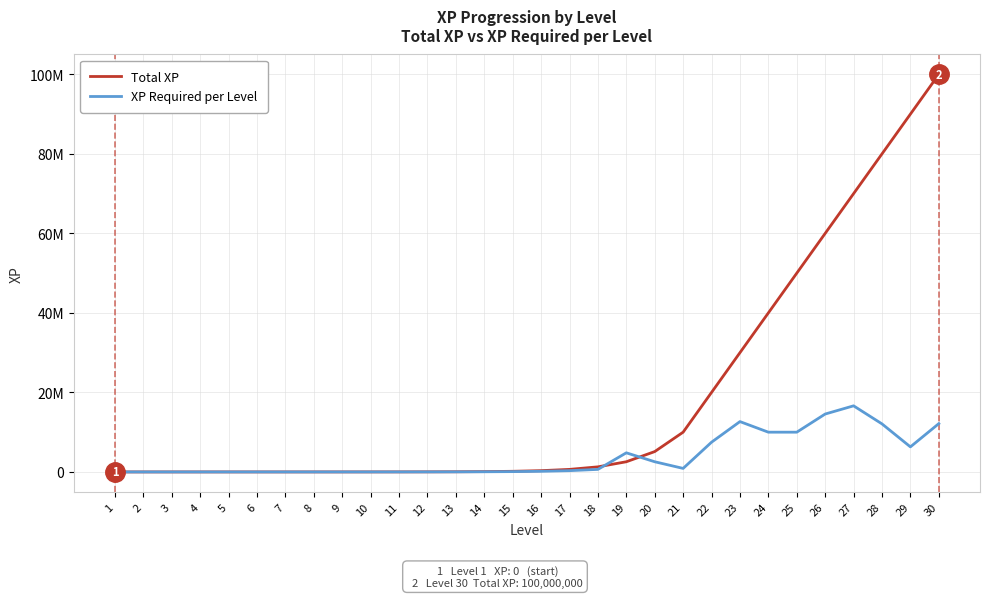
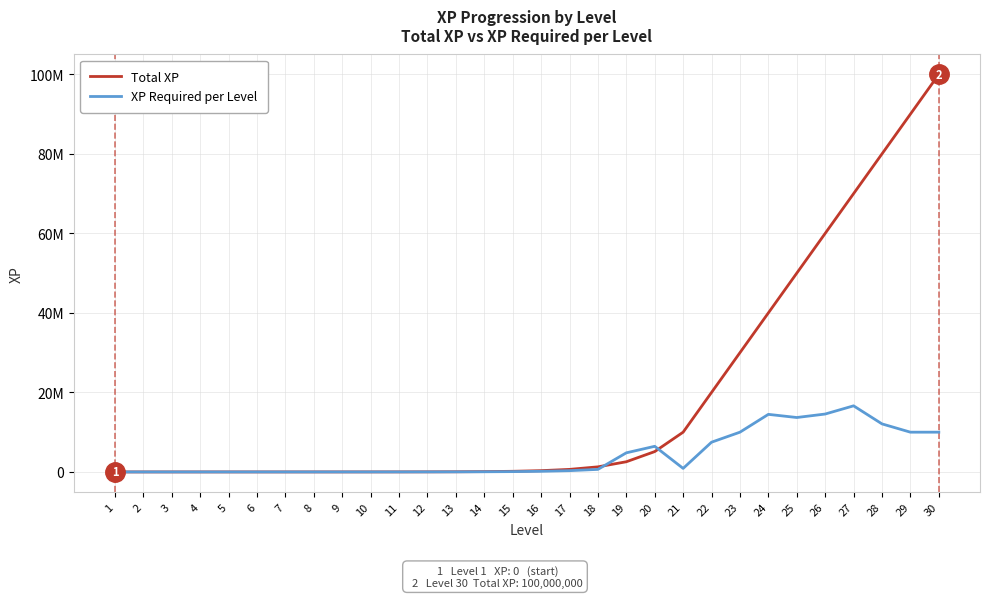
  {
    "XP Required per Level": {
      "18": 1000000,
      "19": 5000000,
-     "20": 3000000,
+     "20": 6000000,
      "21": 1000000,
      "22": 7000000,
-     "23": 13000000,
-     "24": 10000000,
-     "25": 10000000,
+     "23": 10000000,
+     "24": 14000000,
+     "25": 14000000,
      "26": 15000000,
      "27": 17000000,
      "28": 12000000,
-     "29": 6000000,
-     "30": 12000000
+     "29": 10000000,
+     "30": 10000000
    }
  }
